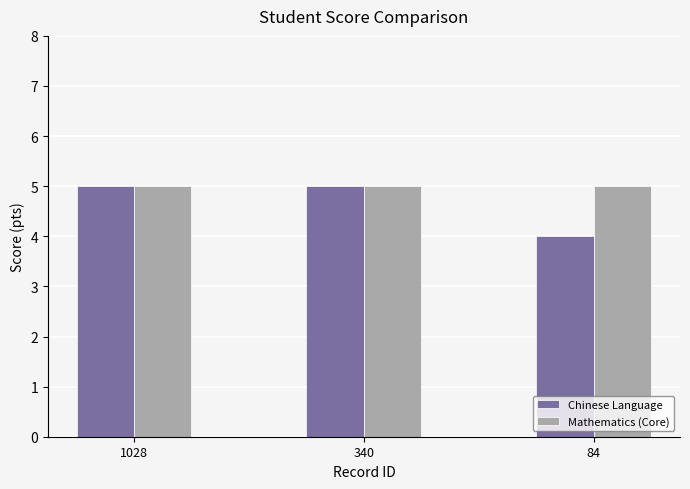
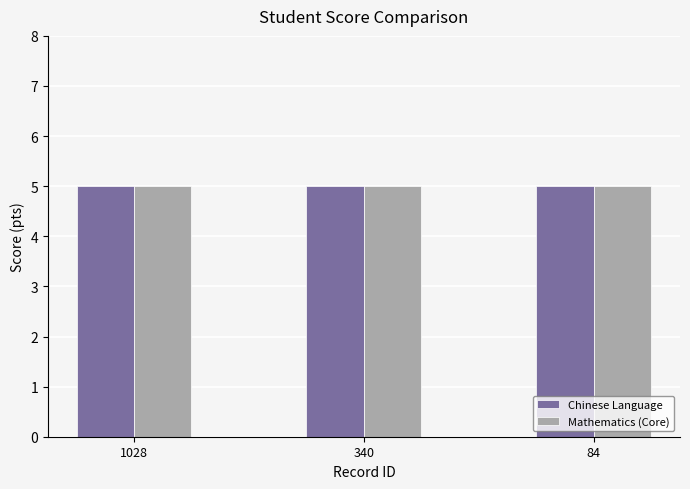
  {
    "Chinese Language": {
      "1028": 5,
      "340": 5,
-     "84": 4
+     "84": 5
    },
    "Mathematics (Core)": {
      "1028": 5,
      "340": 5,
      "84": 5
    }
  }
